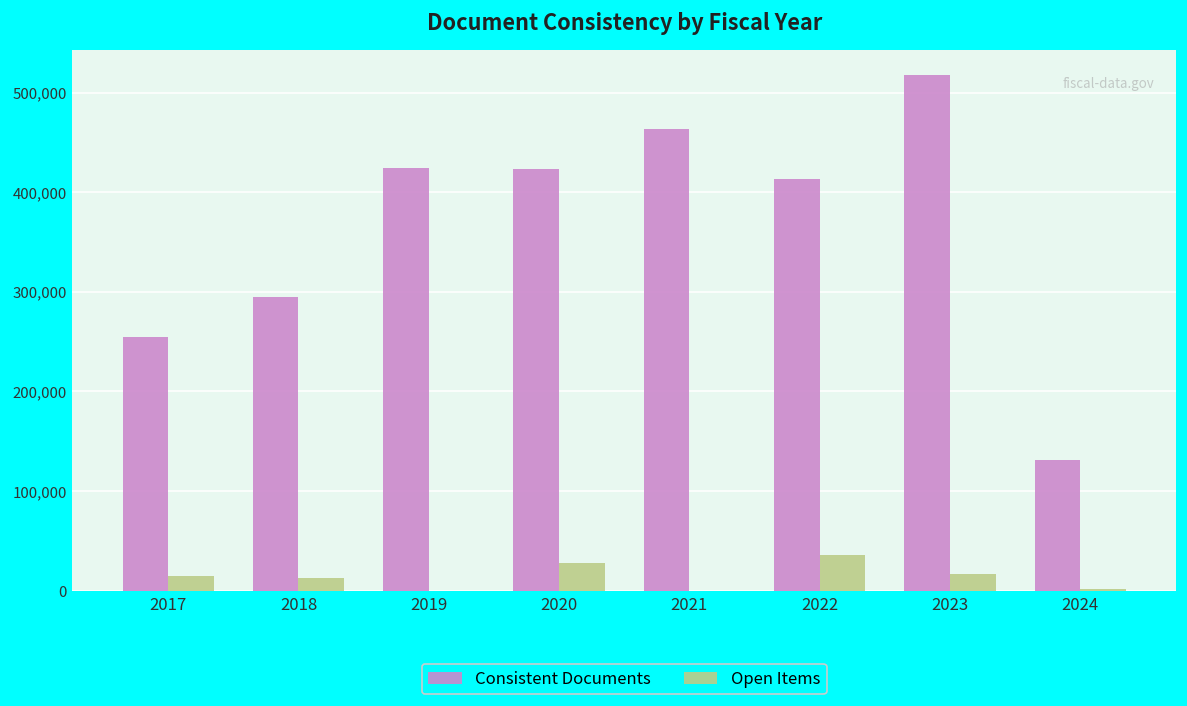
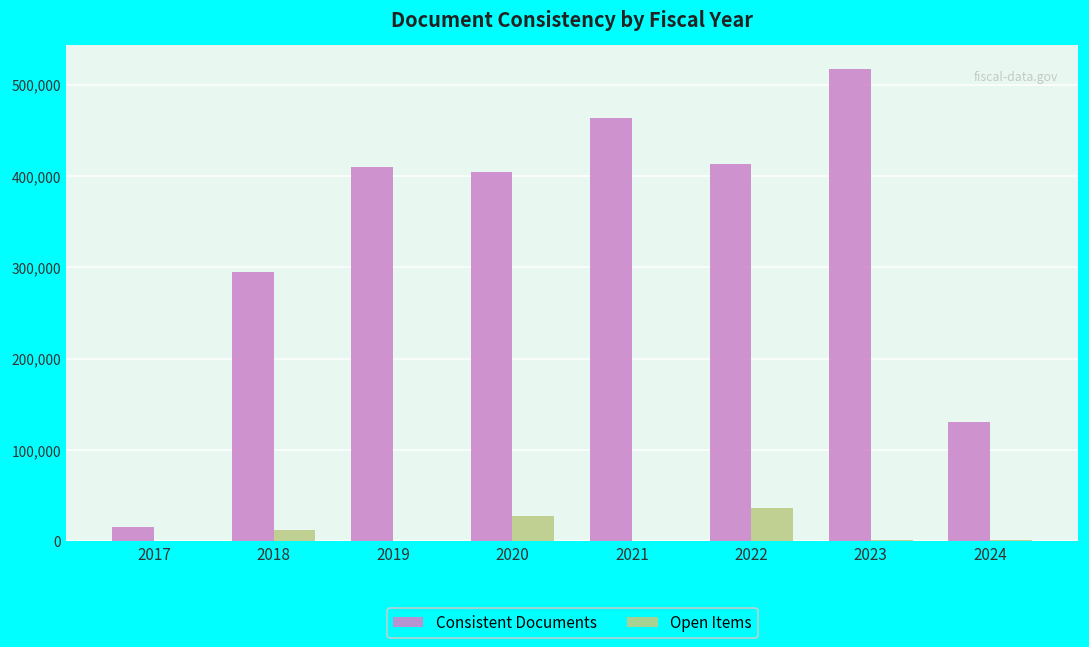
  {
    "Consistent Documents": {
-     "2017": "250,000",
+     "2017": "20,000",
      "2018": "290,000",
-     "2019": "420,000",
-     "2020": "420,000",
+     "2019": "410,000",
+     "2020": "400,000",
      "2021": "460,000",
      "2022": "410,000",
      "2023": "520,000",
      "2024": "130,000"
    },
    "Open Items": {
-     "2017": "10,000",
+     "2017": "0",
      "2018": "10,000",
      "2020": "30,000",
      "2022": "40,000",
-     "2023": "20,000"
+     "2023": "0"
    }
  }
